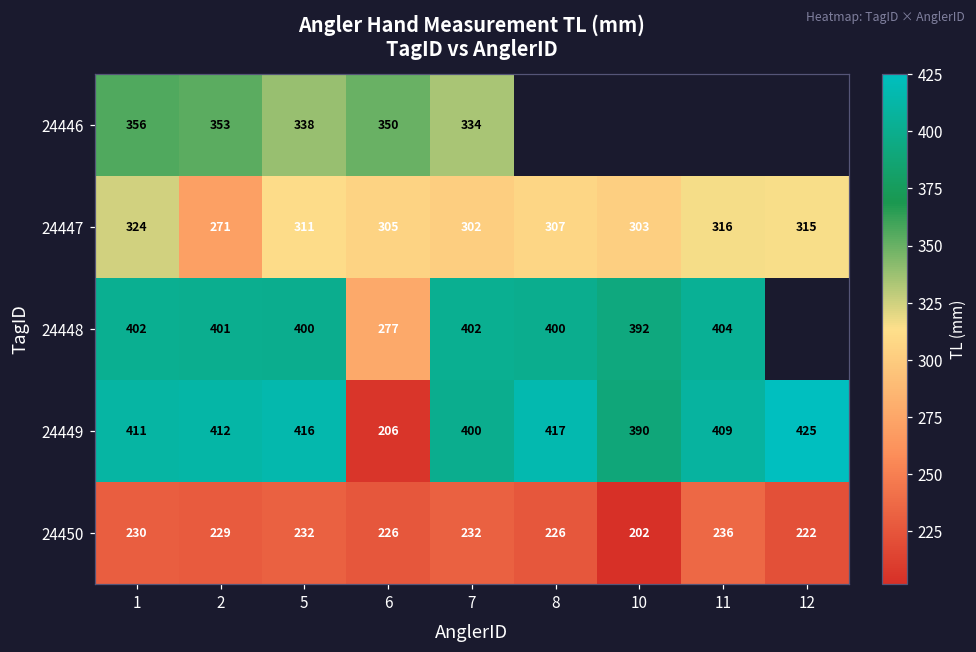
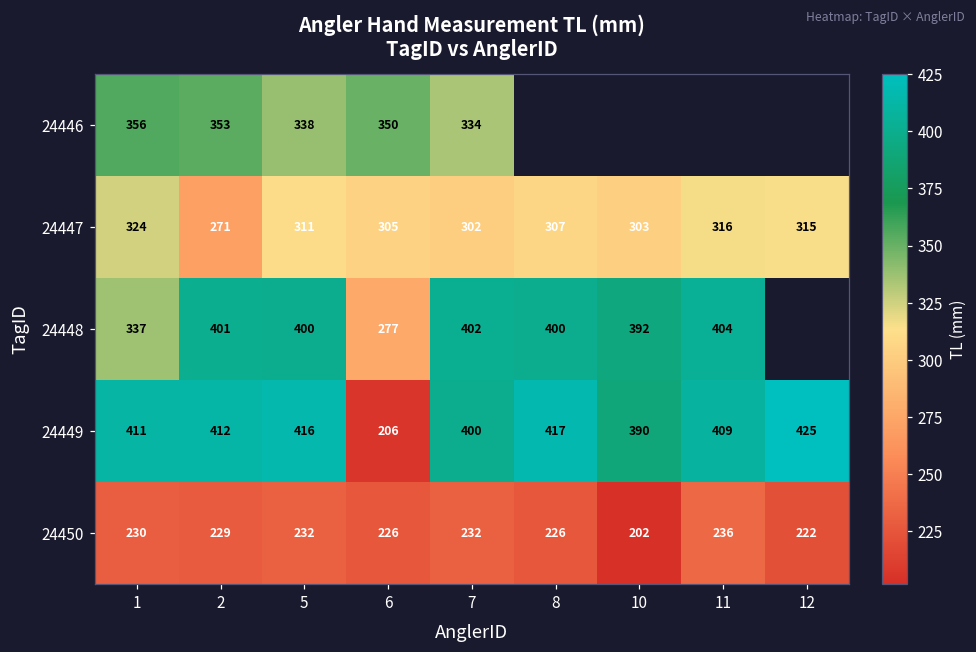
  {
    "24446": {
      "1": 356,
      "2": 353,
      "5": 338,
      "6": 350,
      "7": 334
    },
    "24447": {
      "1": 324,
      "2": 271,
      "5": 311,
      "6": 305,
      "7": 302,
      "8": 307,
      "10": 303,
      "11": 316,
      "12": 315
    },
    "24448": {
-     "1": 402,
+     "1": 337,
      "2": 401,
      "5": 400,
      "6": 277,
      "7": 402,
      "8": 400,
      "10": 392,
      "11": 404
    },
    "24449": {
      "1": 411,
      "2": 412,
      "5": 416,
      "6": 206,
      "7": 400,
      "8": 417,
      "10": 390,
      "11": 409,
      "12": 425
    },
    "24450": {
      "1": 230,
      "2": 229,
      "5": 232,
      "6": 226,
      "7": 232,
      "8": 226,
      "10": 202,
      "11": 236,
      "12": 222
    }
  }
